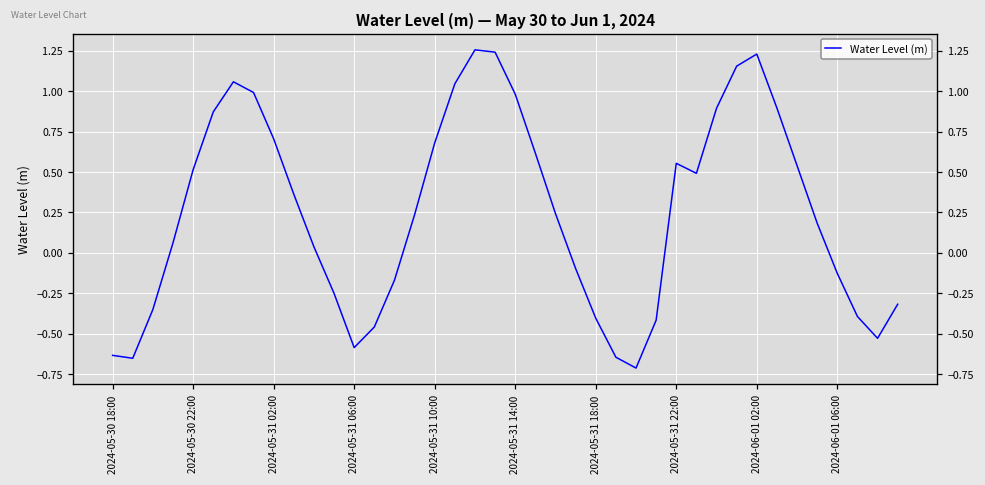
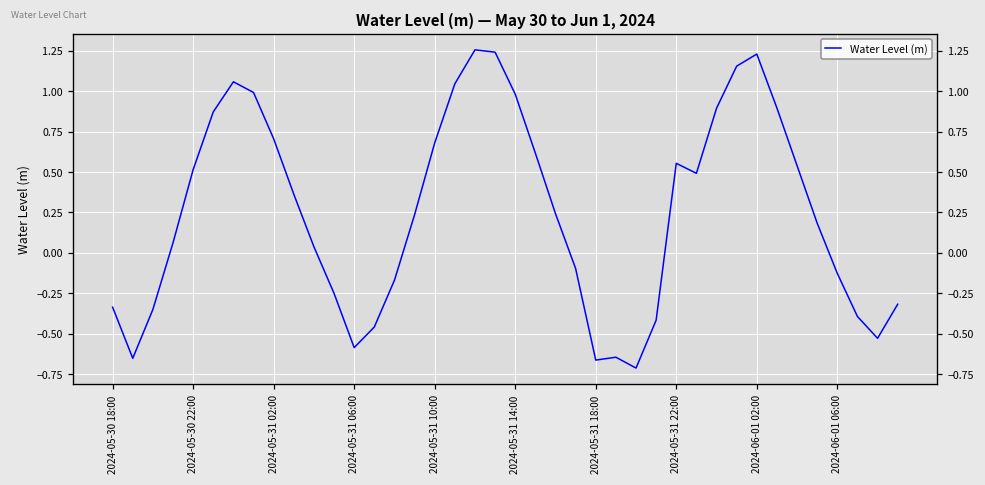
  {
-   "2024-05-30 18:00": -0.63,
+   "2024-05-30 18:00": -0.34,
    "2024-05-30 22:00": 0.51,
    "2024-05-31 02:00": 0.71,
    "2024-05-31 06:00": -0.59,
    "2024-05-31 10:00": 0.68,
    "2024-05-31 14:00": 0.98,
-   "2024-05-31 18:00": -0.40,
+   "2024-05-31 18:00": -0.66,
    "2024-05-31 22:00": 0.55,
    "2024-06-01 02:00": 1.23,
    "2024-06-01 06:00": -0.13
  }
